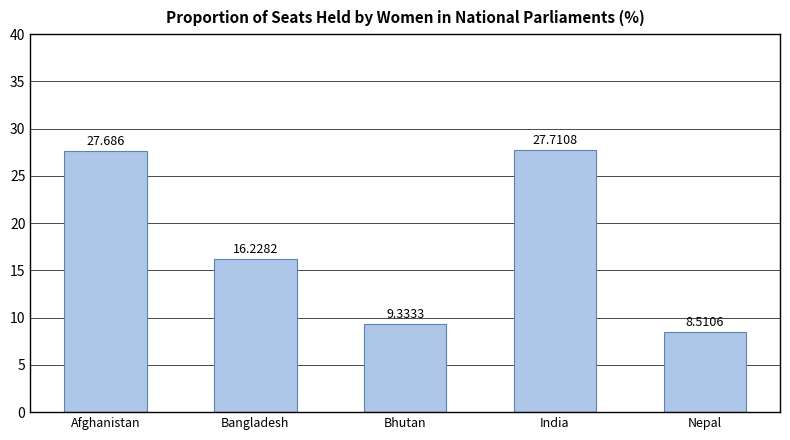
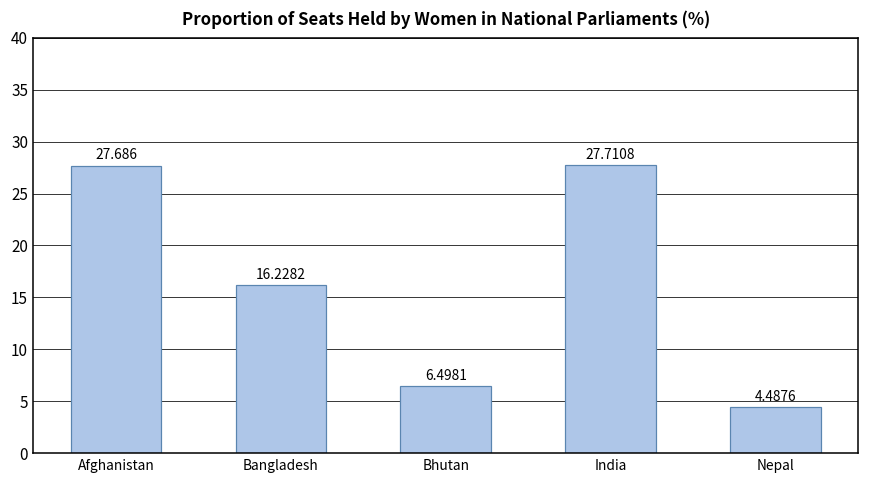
  {
    "Afghanistan": 27.686,
    "Bangladesh": 16.2282,
-   "Bhutan": 9.3333,
+   "Bhutan": 6.4981,
    "India": 27.7108,
-   "Nepal": 8.5106
+   "Nepal": 4.4876
  }
